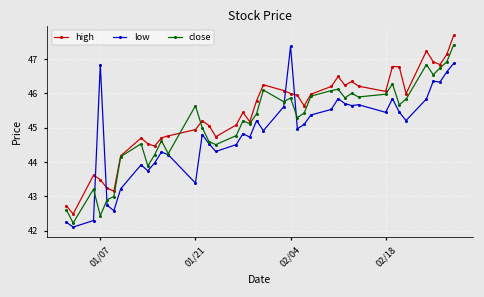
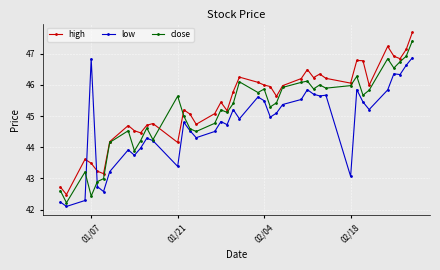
  {
    "high": {
      "01/07": 43.5,
-     "01/21": 44.9,
+     "01/21": 44.2,
      "02/04": 46.0
    },
    "low": {
      "01/07": 46.8,
      "01/21": 43.4,
-     "02/04": 47.4,
-     "02/18": 45.4
+     "02/04": 45.5,
+     "02/18": 43.1
    },
    "close": {
      "01/07": 42.4,
      "01/21": 45.6,
      "02/04": 45.9
    }
  }
